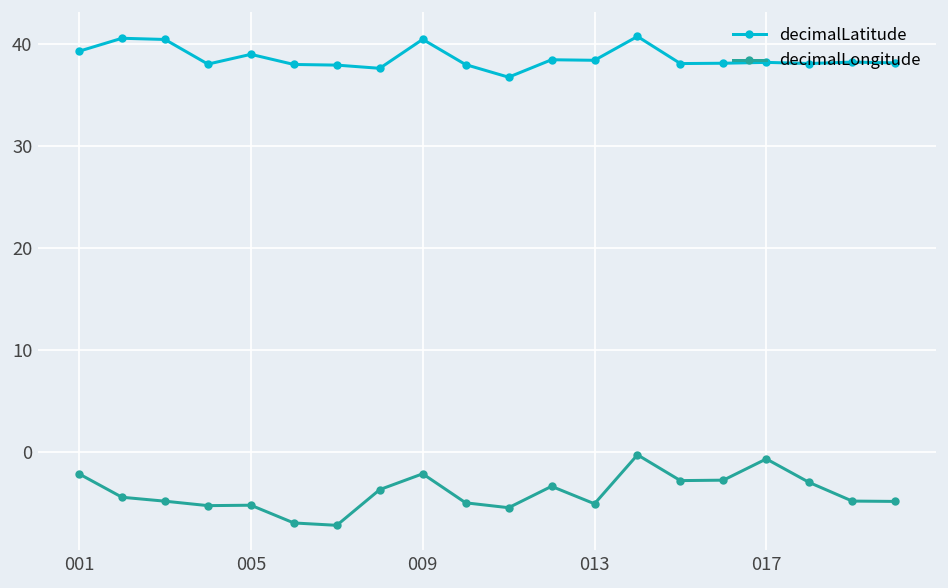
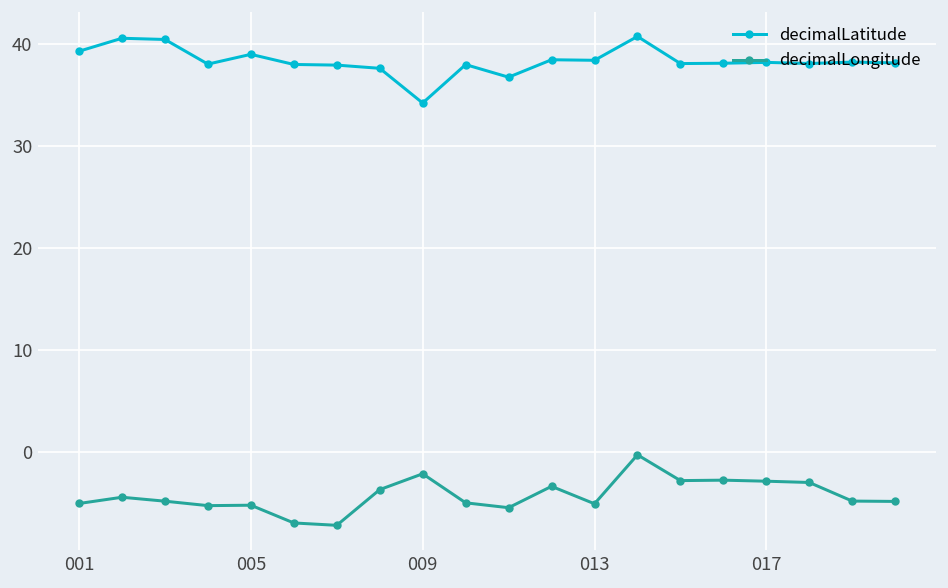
  {
    "decimalLatitude": {
      "001": 39,
      "005": 39,
-     "009": 40,
+     "009": 34,
      "013": 38,
      "017": 38
    },
    "decimalLongitude": {
-     "001": -2,
+     "001": -5,
      "005": -5,
      "009": -2,
      "013": -5,
-     "017": -1
+     "017": -3
    }
  }
